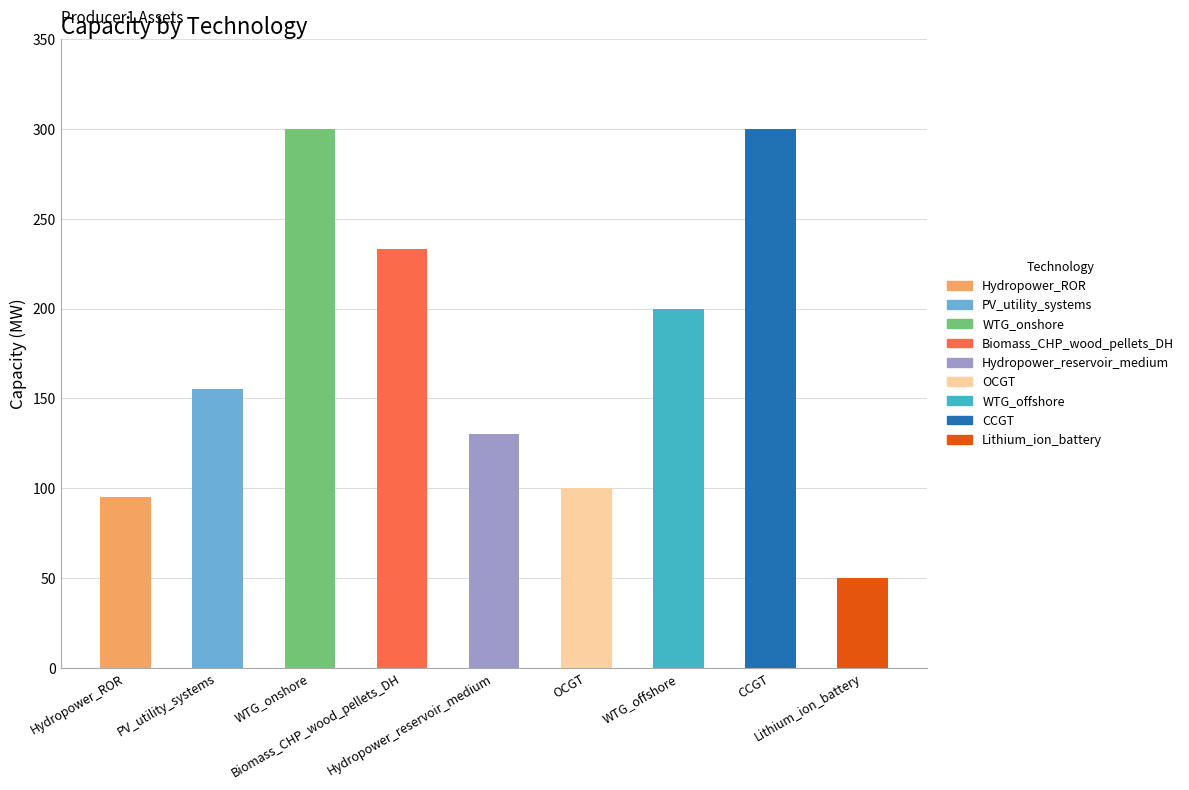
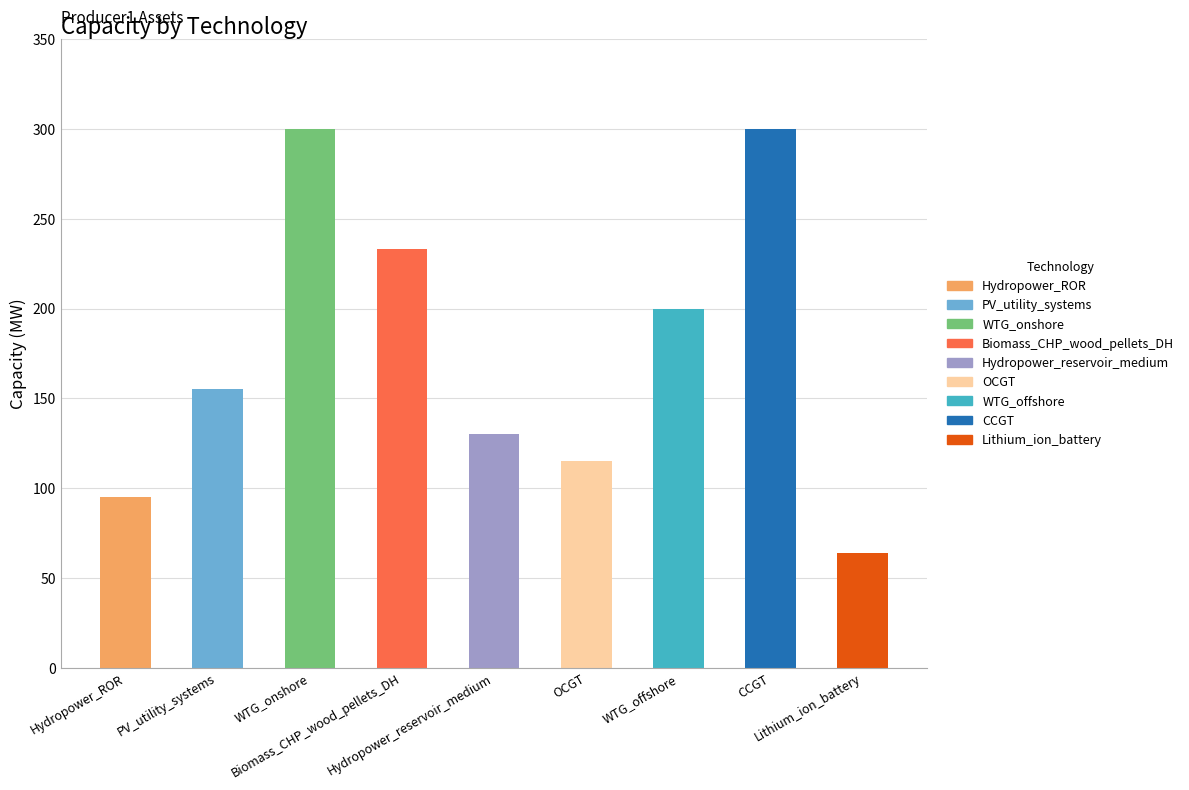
  {
    "WTG_onshore": {
      "WTG_onshore": 300
    },
    "Biomass_CHP_wood_pellets_DH": {
      "Biomass_CHP_wood_pellets_DH": 233
    },
    "OCGT": {
-     "OCGT": 100
+     "OCGT": 115
    },
    "CCGT": {
      "CCGT": 300
    },
    "Lithium_ion_battery": {
-     "Lithium_ion_battery": 50
+     "Lithium_ion_battery": 64
    }
  }
